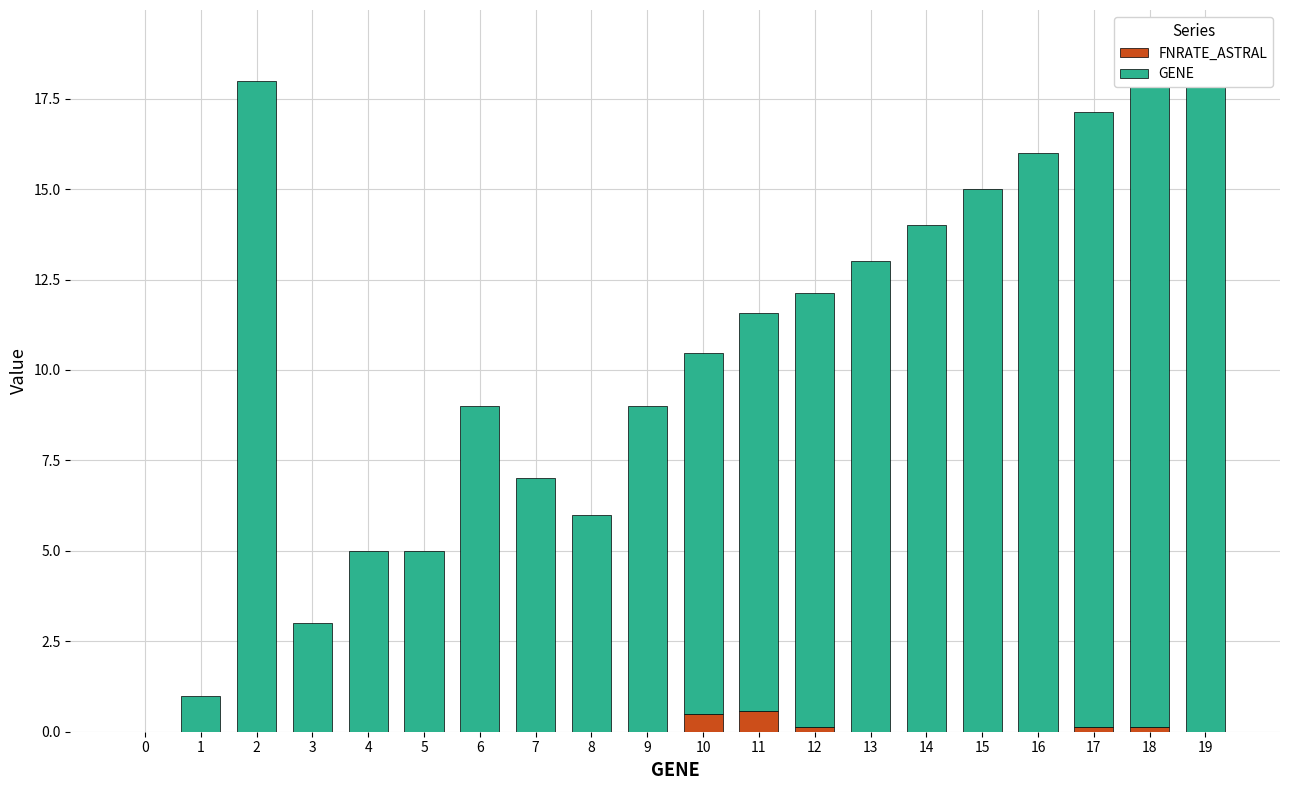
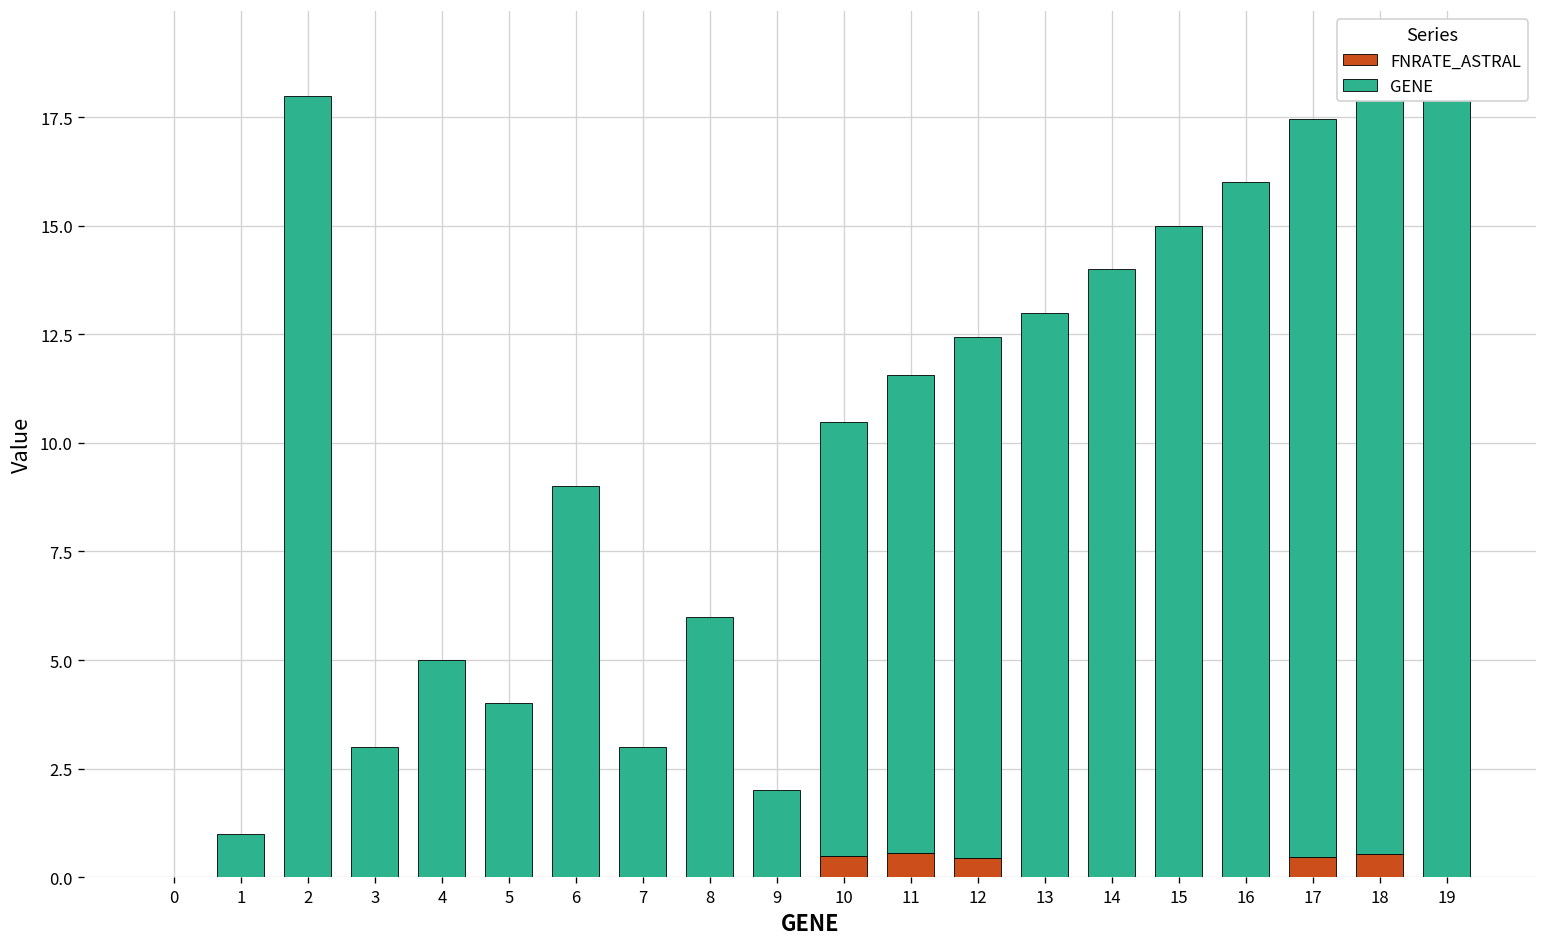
  {
    "FNRATE_ASTRAL": {
      "0": 0.0,
      "1": 0.0,
      "2": 0.0,
      "3": 0.0,
      "4": 0.0,
      "5": 0.0,
      "6": 0.0,
      "7": 0.0,
      "8": 0.0,
      "9": 0.0,
      "10": 0.5,
      "11": 0.6,
-     "12": 0.1,
+     "12": 0.5,
      "13": 0.0,
      "14": 0.0,
      "15": 0.0,
      "16": 0.0,
-     "17": 0.1,
-     "18": 0.1,
+     "17": 0.5,
+     "18": 0.5,
      "19": 0.0
    },
    "GENE": {
      "0": 0,
      "1": 1,
      "2": 18,
      "3": 3,
      "4": 5,
-     "5": 5,
+     "5": 4,
      "6": 9,
-     "7": 7,
+     "7": 3,
      "8": 6,
-     "9": 9,
+     "9": 2,
      "10": 10,
      "11": 11,
      "12": 12,
      "13": 13,
      "14": 14,
      "15": 15,
      "16": 16,
      "17": 17
    }
  }
